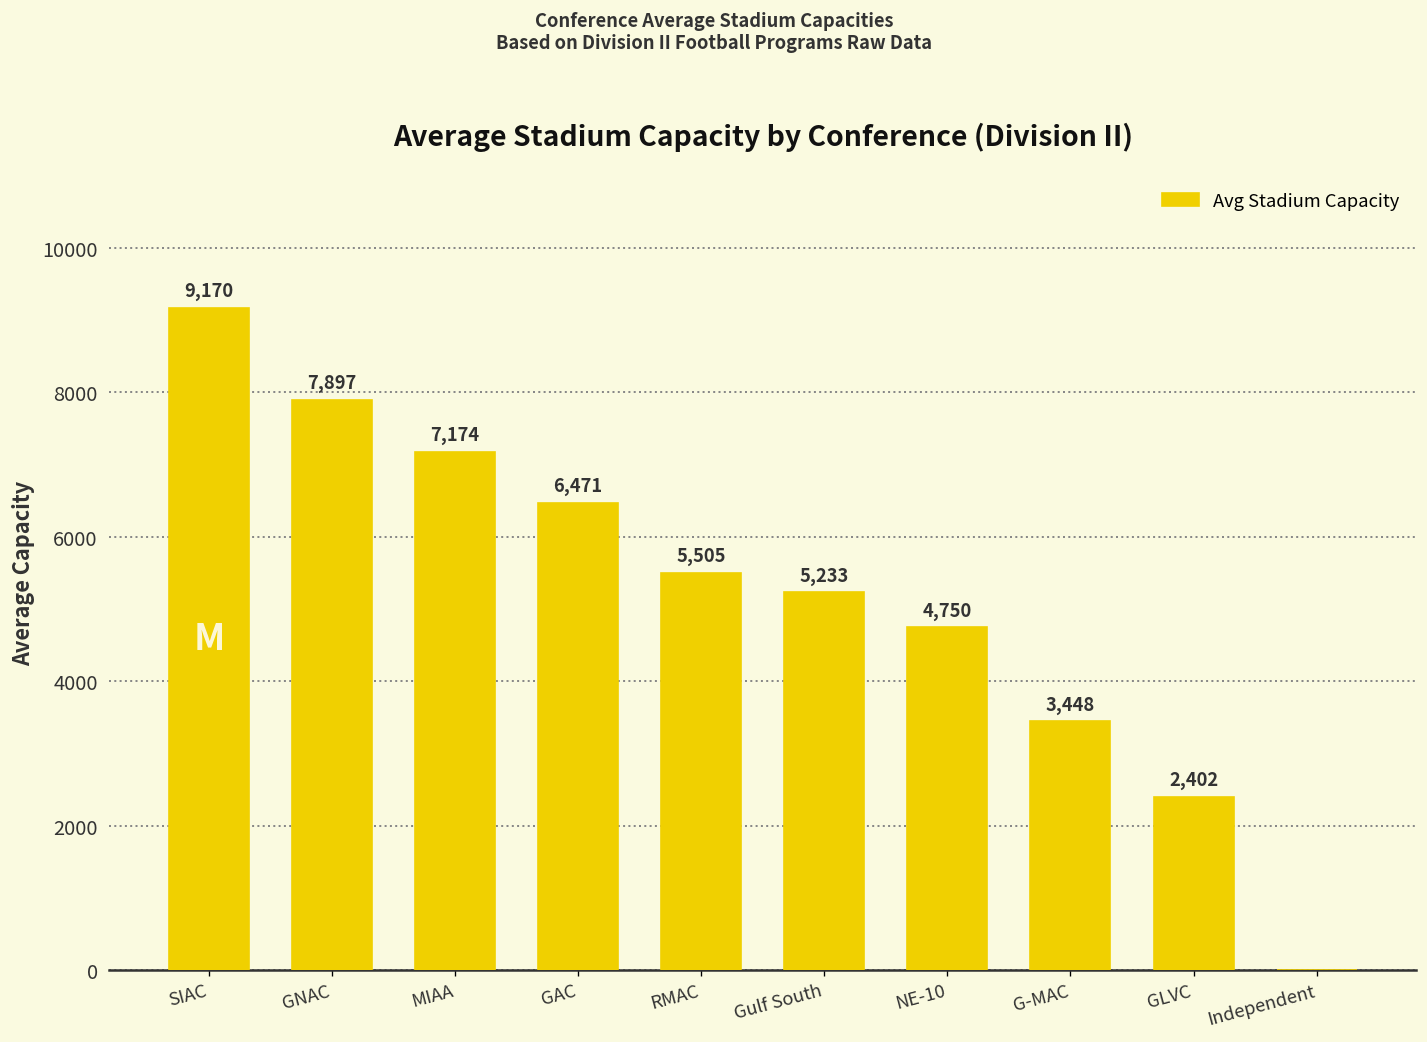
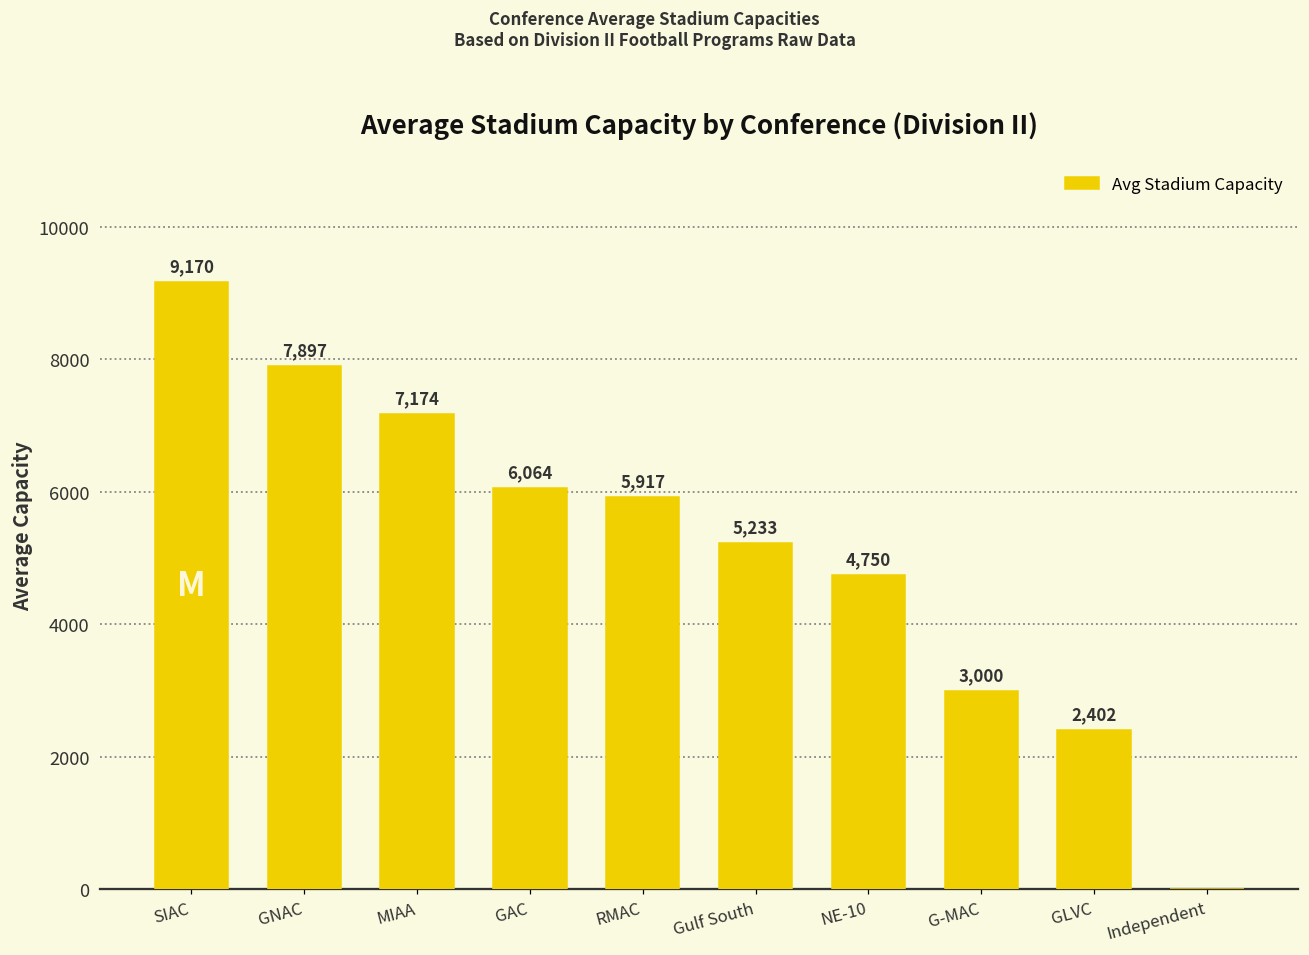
  {
    "SIAC": "9,170",
    "GNAC": "7,897",
    "MIAA": "7,174",
-   "GAC": "6,471",
-   "RMAC": "5,505",
+   "GAC": "6,064",
+   "RMAC": "5,917",
    "Gulf South": "5,233",
    "NE-10": "4,750",
-   "G-MAC": "3,448",
+   "G-MAC": "3,000",
    "GLVC": "2,402"
  }
